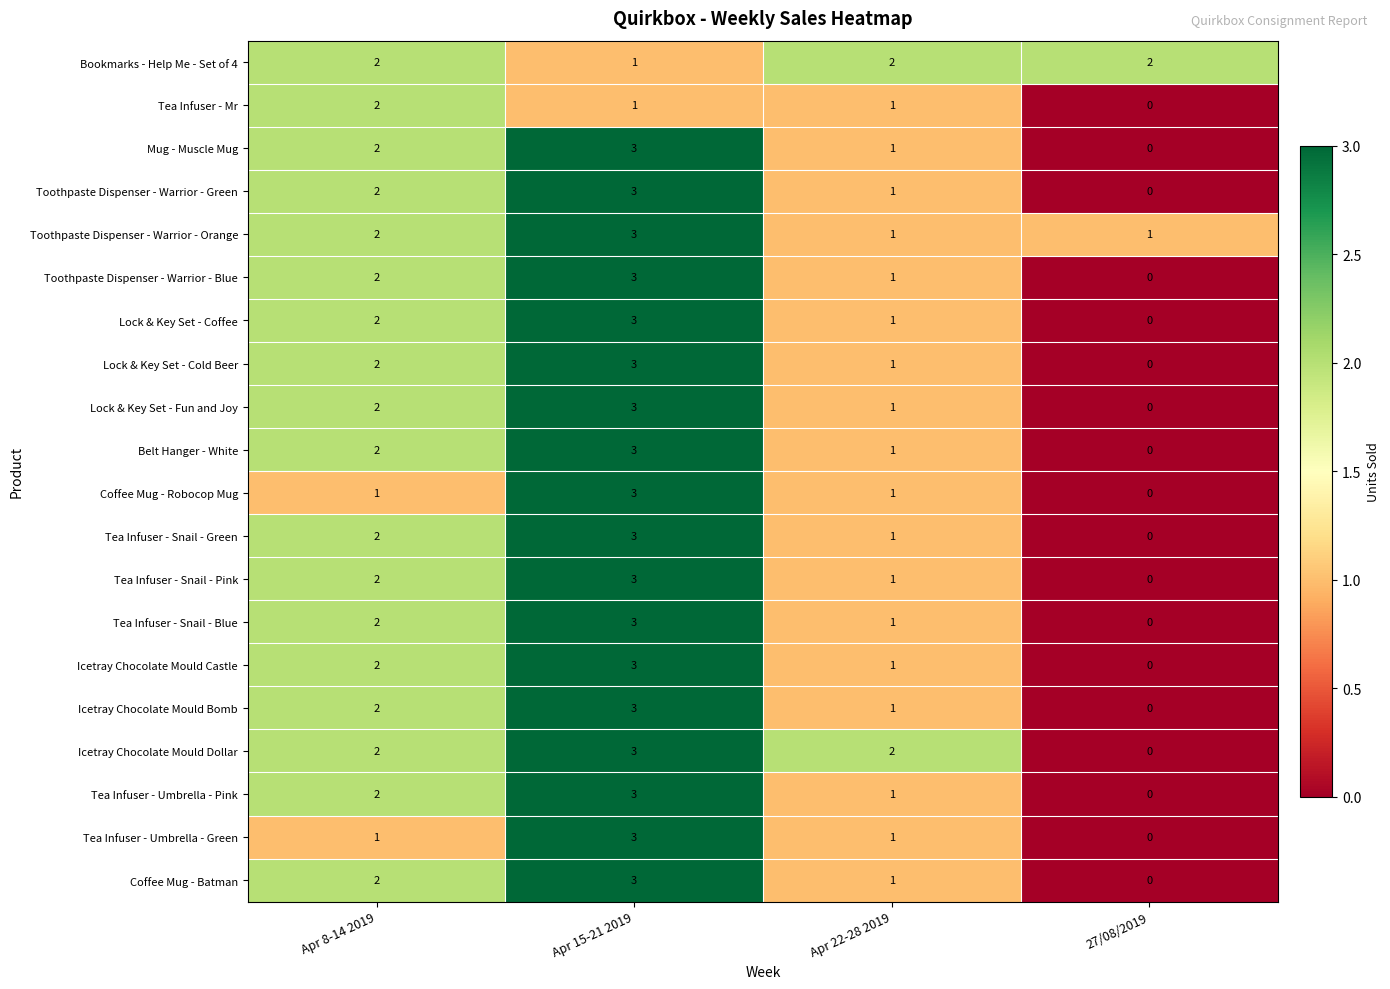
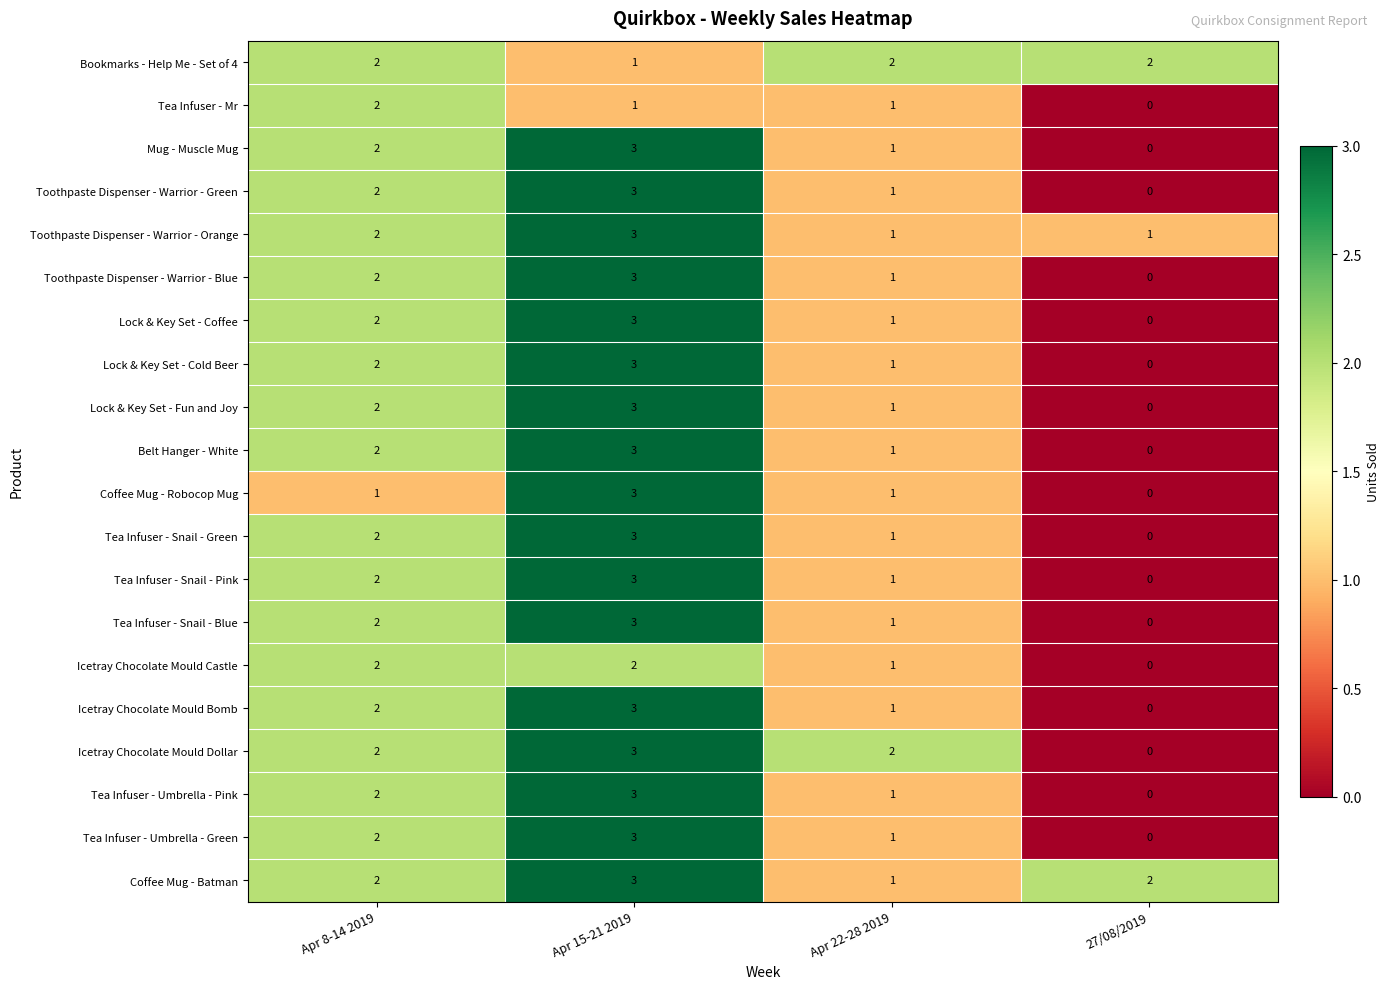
  {
    "Bookmarks - Help Me - Set of 4": {
      "Apr 8-14 2019": 2,
      "Apr 15-21 2019": 1,
      "Apr 22-28 2019": 2,
      "27/08/2019": 2
    },
    "Tea Infuser - Mr": {
      "Apr 8-14 2019": 2,
      "Apr 15-21 2019": 1,
      "Apr 22-28 2019": 1,
      "27/08/2019": 0
    },
    "Mug - Muscle Mug": {
      "Apr 8-14 2019": 2,
      "Apr 15-21 2019": 3,
      "Apr 22-28 2019": 1,
      "27/08/2019": 0
    },
    "Toothpaste Dispenser - Warrior - Green": {
      "Apr 8-14 2019": 2,
      "Apr 15-21 2019": 3,
      "Apr 22-28 2019": 1,
      "27/08/2019": 0
    },
    "Toothpaste Dispenser - Warrior - Orange": {
      "Apr 8-14 2019": 2,
      "Apr 15-21 2019": 3,
      "Apr 22-28 2019": 1,
      "27/08/2019": 1
    },
    "Toothpaste Dispenser - Warrior - Blue": {
      "Apr 8-14 2019": 2,
      "Apr 15-21 2019": 3,
      "Apr 22-28 2019": 1,
      "27/08/2019": 0
    },
    "Lock & Key Set - Coffee": {
      "Apr 8-14 2019": 2,
      "Apr 15-21 2019": 3,
      "Apr 22-28 2019": 1,
      "27/08/2019": 0
    },
    "Lock & Key Set - Cold Beer": {
      "Apr 8-14 2019": 2,
      "Apr 15-21 2019": 3,
      "Apr 22-28 2019": 1,
      "27/08/2019": 0
    },
    "Lock & Key Set - Fun and Joy": {
      "Apr 8-14 2019": 2,
      "Apr 15-21 2019": 3,
      "Apr 22-28 2019": 1,
      "27/08/2019": 0
    },
    "Belt Hanger - White": {
      "Apr 8-14 2019": 2,
      "Apr 15-21 2019": 3,
      "Apr 22-28 2019": 1,
      "27/08/2019": 0
    },
    "Coffee Mug - Robocop Mug": {
      "Apr 8-14 2019": 1,
      "Apr 15-21 2019": 3,
      "Apr 22-28 2019": 1,
      "27/08/2019": 0
    },
    "Tea Infuser - Snail - Green": {
      "Apr 8-14 2019": 2,
      "Apr 15-21 2019": 3,
      "Apr 22-28 2019": 1,
      "27/08/2019": 0
    },
    "Tea Infuser - Snail - Pink": {
      "Apr 8-14 2019": 2,
      "Apr 15-21 2019": 3,
      "Apr 22-28 2019": 1,
      "27/08/2019": 0
    },
    "Tea Infuser - Snail - Blue": {
      "Apr 8-14 2019": 2,
      "Apr 15-21 2019": 3,
      "Apr 22-28 2019": 1,
      "27/08/2019": 0
    },
    "Icetray Chocolate Mould Castle": {
      "Apr 8-14 2019": 2,
-     "Apr 15-21 2019": 3,
+     "Apr 15-21 2019": 2,
      "Apr 22-28 2019": 1,
      "27/08/2019": 0
    },
    "Icetray Chocolate Mould Bomb": {
      "Apr 8-14 2019": 2,
      "Apr 15-21 2019": 3,
      "Apr 22-28 2019": 1,
      "27/08/2019": 0
    },
    "Icetray Chocolate Mould Dollar": {
      "Apr 8-14 2019": 2,
      "Apr 15-21 2019": 3,
      "Apr 22-28 2019": 2,
      "27/08/2019": 0
    },
    "Tea Infuser - Umbrella - Pink": {
      "Apr 8-14 2019": 2,
      "Apr 15-21 2019": 3,
      "Apr 22-28 2019": 1,
      "27/08/2019": 0
    },
    "Tea Infuser - Umbrella - Green": {
-     "Apr 8-14 2019": 1,
+     "Apr 8-14 2019": 2,
      "Apr 15-21 2019": 3,
      "Apr 22-28 2019": 1,
      "27/08/2019": 0
    },
    "Coffee Mug - Batman": {
      "Apr 8-14 2019": 2,
      "Apr 15-21 2019": 3,
      "Apr 22-28 2019": 1,
-     "27/08/2019": 0
+     "27/08/2019": 2
    }
  }
